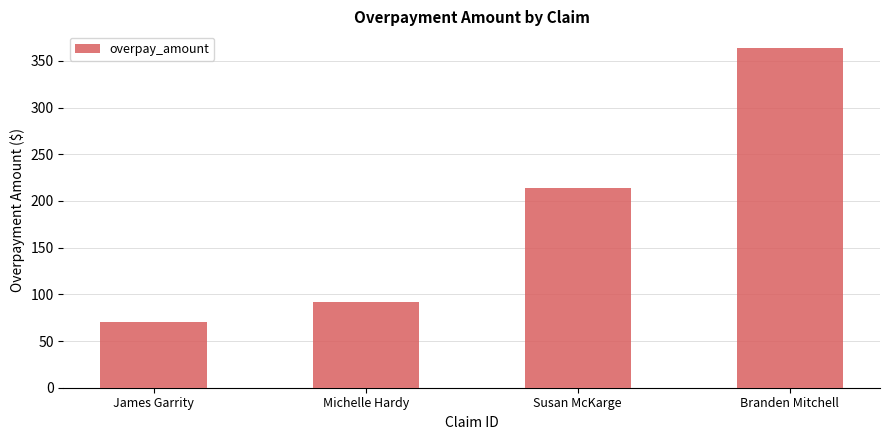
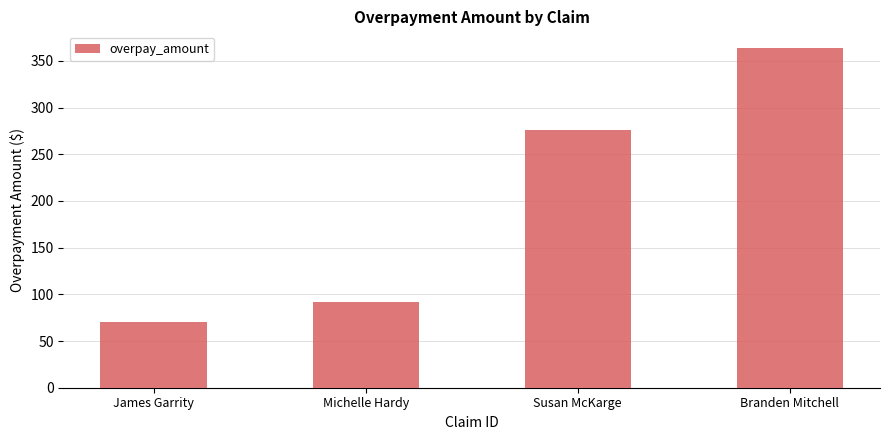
  {
    "James Garrity": 70,
    "Michelle Hardy": 90,
-   "Susan McKarge": 210,
+   "Susan McKarge": 280,
    "Branden Mitchell": 360
  }
